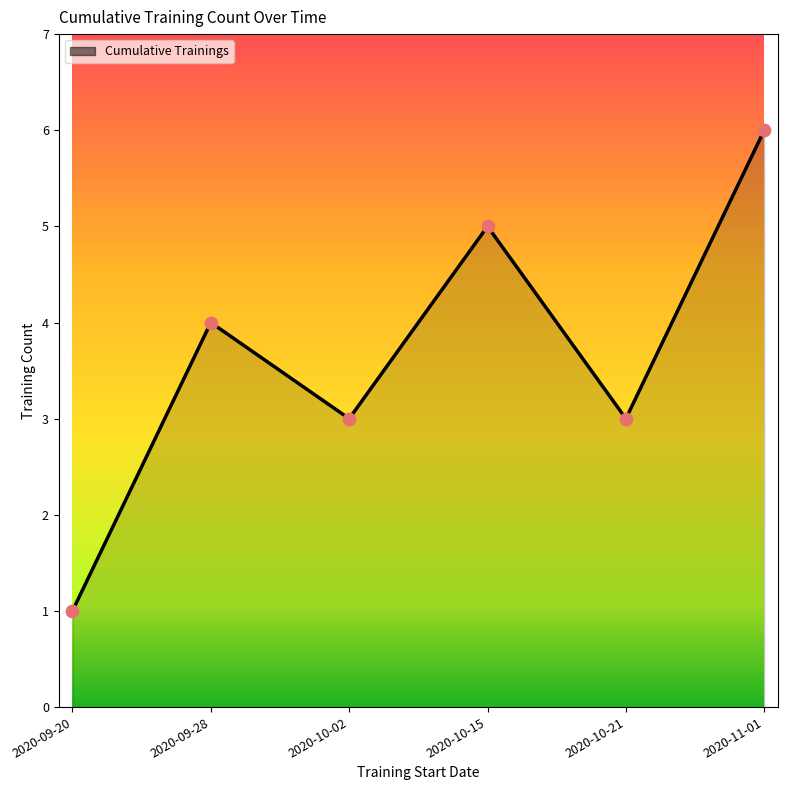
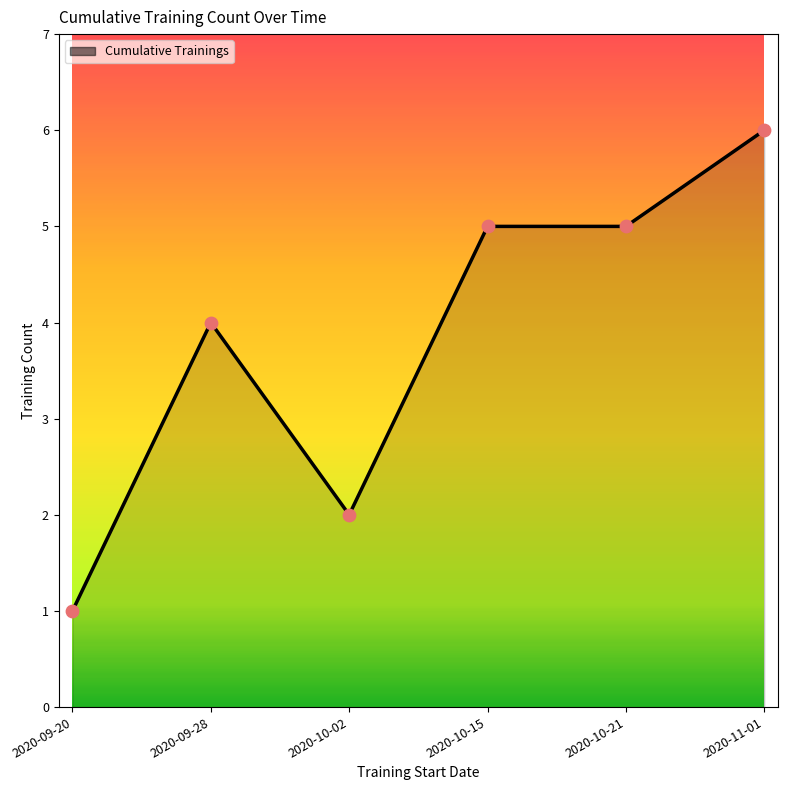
  {
    "2020-09-20": 1,
    "2020-09-28": 4,
-   "2020-10-02": 3,
+   "2020-10-02": 2,
    "2020-10-15": 5,
-   "2020-10-21": 3,
+   "2020-10-21": 5,
    "2020-11-01": 6
  }
